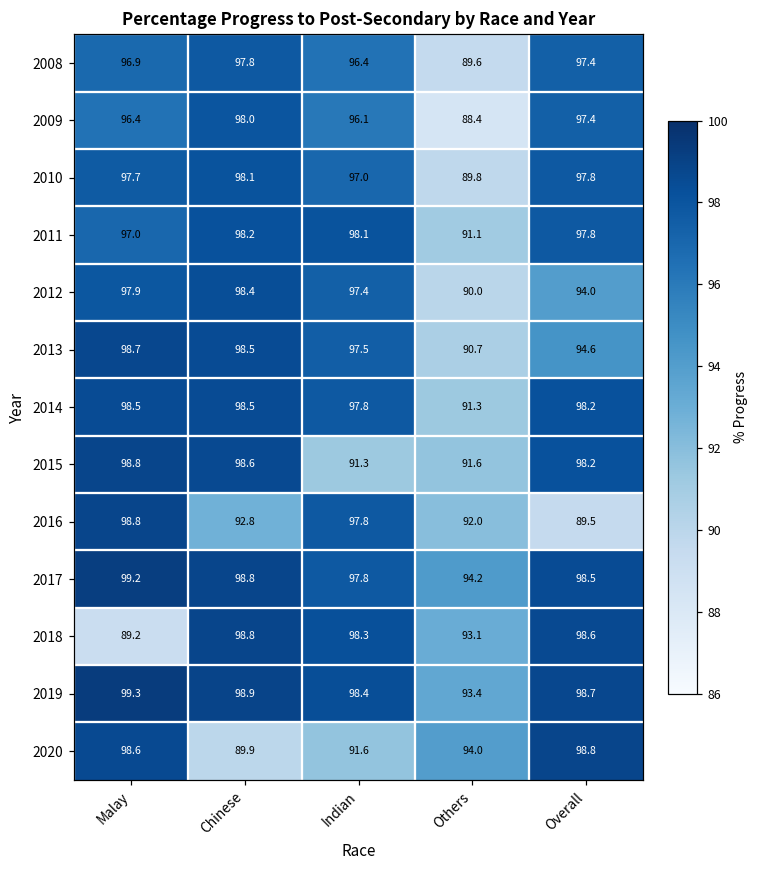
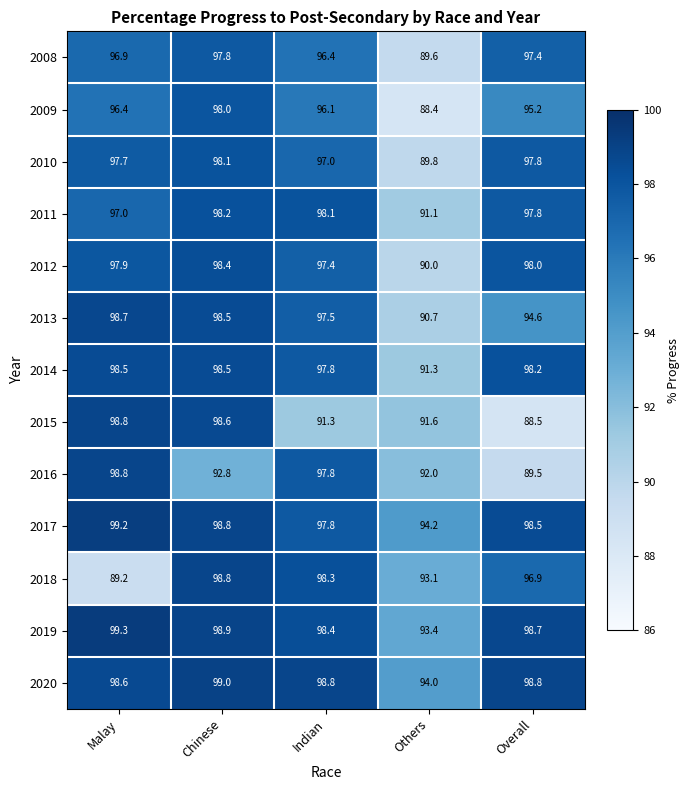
  {
    "2008": {
      "Malay": 96.9,
      "Chinese": 97.8,
      "Indian": 96.4,
      "Others": 89.6,
      "Overall": 97.4
    },
    "2009": {
      "Malay": 96.4,
      "Chinese": 98.0,
      "Indian": 96.1,
      "Others": 88.4,
-     "Overall": 97.4
+     "Overall": 95.2
    },
    "2010": {
      "Malay": 97.7,
      "Chinese": 98.1,
      "Indian": 97.0,
      "Others": 89.8,
      "Overall": 97.8
    },
    "2011": {
      "Malay": 97.0,
      "Chinese": 98.2,
      "Indian": 98.1,
      "Others": 91.1,
      "Overall": 97.8
    },
    "2012": {
      "Malay": 97.9,
      "Chinese": 98.4,
      "Indian": 97.4,
      "Others": 90.0,
-     "Overall": 94.0
+     "Overall": 98.0
    },
    "2013": {
      "Malay": 98.7,
      "Chinese": 98.5,
      "Indian": 97.5,
      "Others": 90.7,
      "Overall": 94.6
    },
    "2014": {
      "Malay": 98.5,
      "Chinese": 98.5,
      "Indian": 97.8,
      "Others": 91.3,
      "Overall": 98.2
    },
    "2015": {
      "Malay": 98.8,
      "Chinese": 98.6,
      "Indian": 91.3,
      "Others": 91.6,
-     "Overall": 98.2
+     "Overall": 88.5
    },
    "2016": {
      "Malay": 98.8,
      "Chinese": 92.8,
      "Indian": 97.8,
      "Others": 92.0,
      "Overall": 89.5
    },
    "2017": {
      "Malay": 99.2,
      "Chinese": 98.8,
      "Indian": 97.8,
      "Others": 94.2,
      "Overall": 98.5
    },
    "2018": {
      "Malay": 89.2,
      "Chinese": 98.8,
      "Indian": 98.3,
      "Others": 93.1,
-     "Overall": 98.6
+     "Overall": 96.9
    },
    "2019": {
      "Malay": 99.3,
      "Chinese": 98.9,
      "Indian": 98.4,
      "Others": 93.4,
      "Overall": 98.7
    },
    "2020": {
      "Malay": 98.6,
-     "Chinese": 89.9,
-     "Indian": 91.6,
+     "Chinese": 99.0,
+     "Indian": 98.8,
      "Others": 94.0,
      "Overall": 98.8
    }
  }
